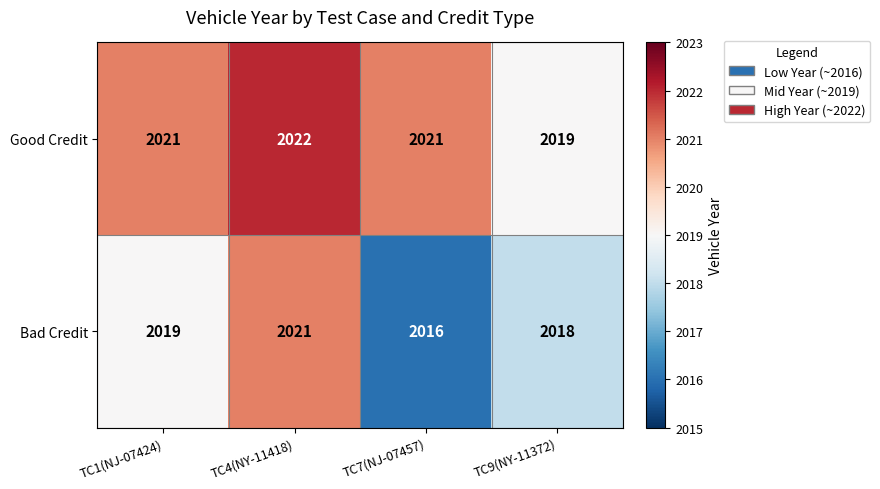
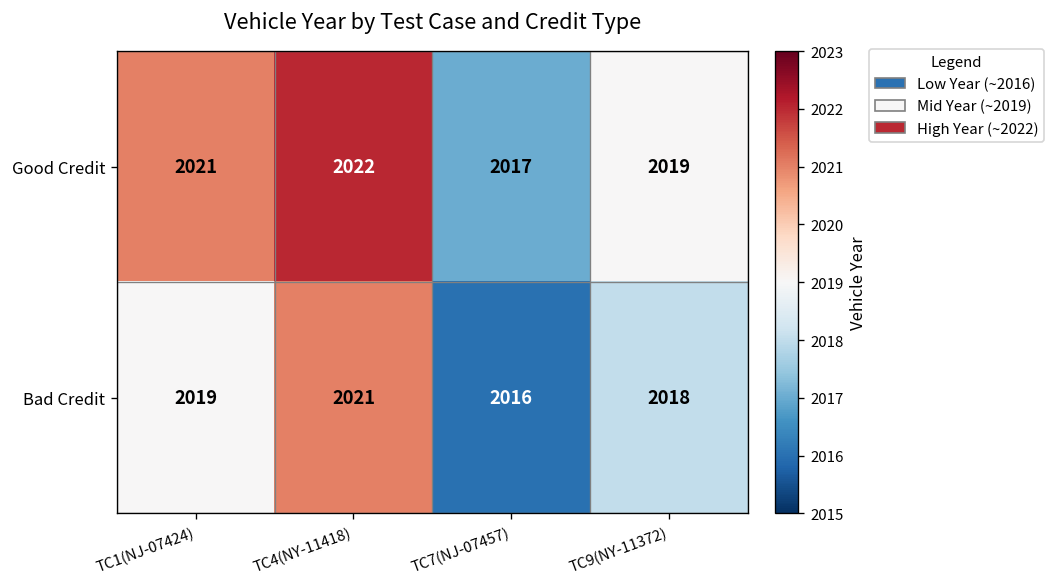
  {
    "Good Credit": {
      "TC1(NJ-07424)": 2021,
      "TC4(NY-11418)": 2022,
-     "TC7(NJ-07457)": 2021,
+     "TC7(NJ-07457)": 2017,
      "TC9(NY-11372)": 2019
    },
    "Bad Credit": {
      "TC1(NJ-07424)": 2019,
      "TC4(NY-11418)": 2021,
      "TC7(NJ-07457)": 2016,
      "TC9(NY-11372)": 2018
    }
  }
